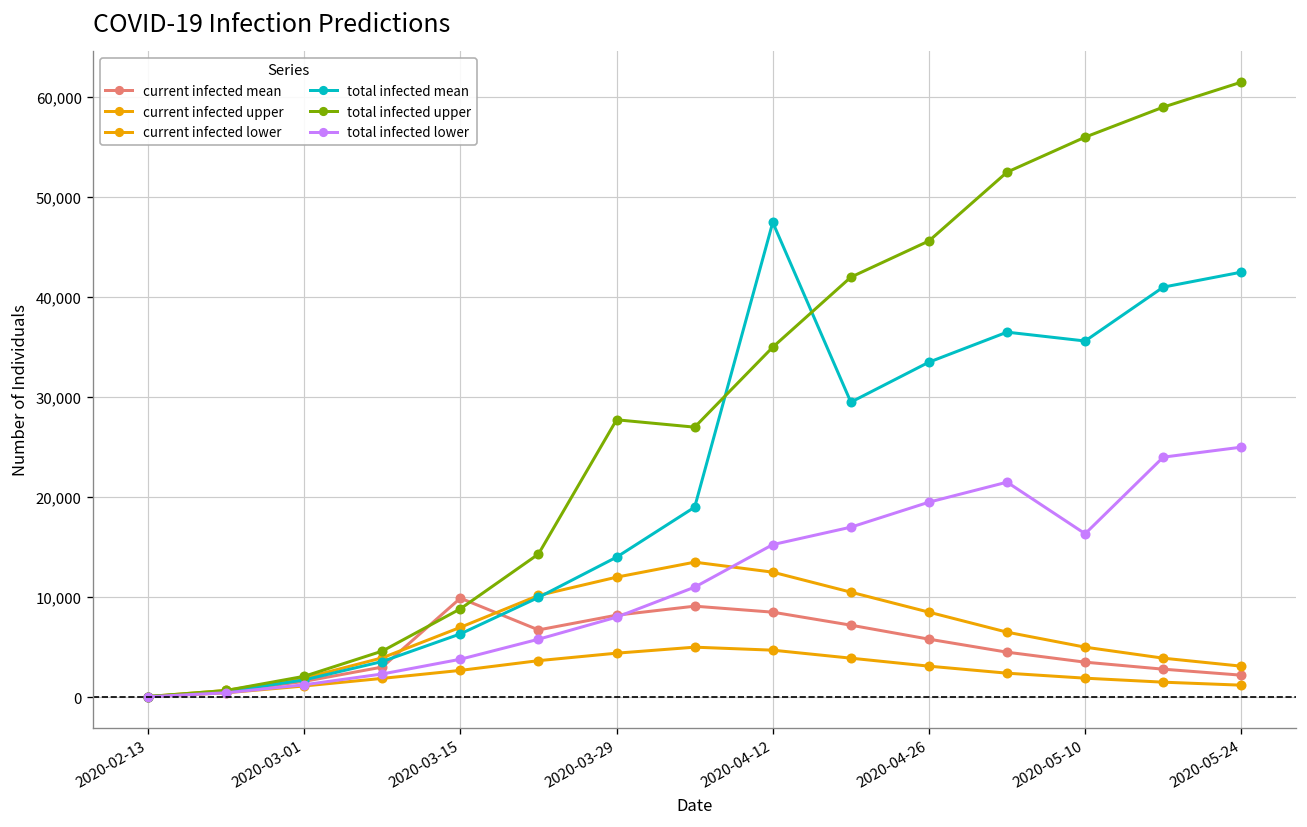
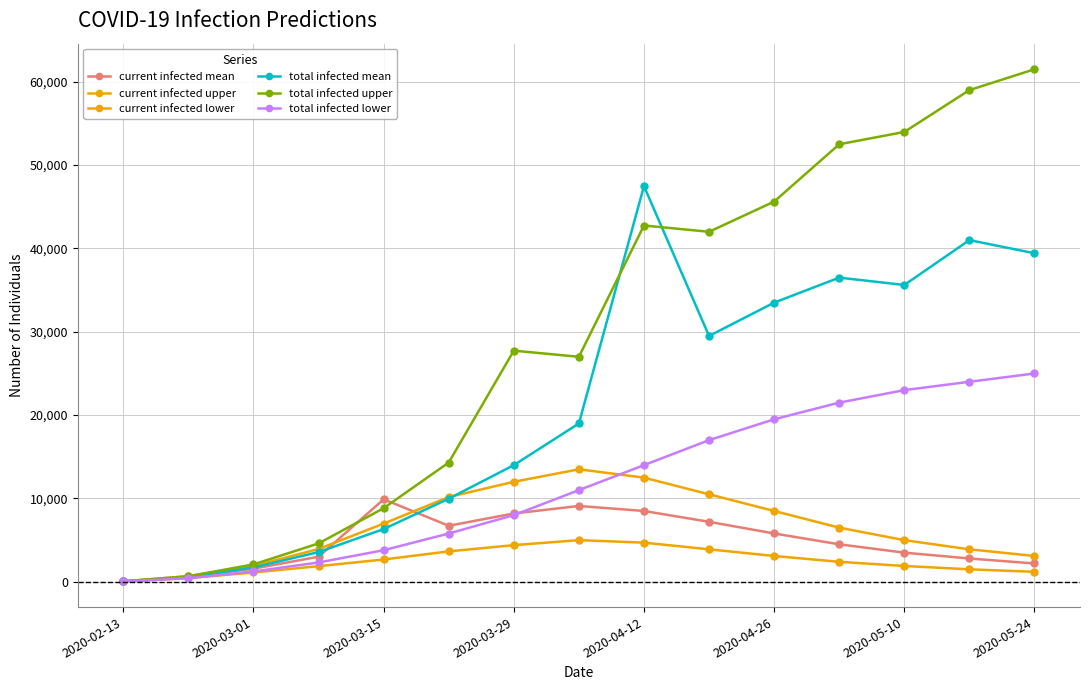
  {
    "current infected mean": {
      "2020-03-15": "10,000",
      "2020-04-12": "9,000",
      "2020-04-26": "6,000",
      "2020-05-10": "4,000",
      "2020-05-24": "2,000"
    },
    "total infected mean": {
      "2020-03-15": "6,000",
      "2020-03-29": "14,000",
      "2020-04-12": "47,000",
      "2020-04-26": "34,000",
      "2020-05-10": "36,000",
-     "2020-05-24": "43,000"
+     "2020-05-24": "39,000"
    },
    "total infected upper": {
      "2020-03-15": "9,000",
      "2020-03-29": "28,000",
-     "2020-04-12": "35,000",
+     "2020-04-12": "43,000",
      "2020-04-26": "46,000",
-     "2020-05-10": "56,000",
+     "2020-05-10": "54,000",
      "2020-05-24": "62,000"
    },
    "total infected lower": {
      "2020-03-15": "4,000",
-     "2020-04-12": "15,000",
+     "2020-04-12": "14,000",
      "2020-04-26": "20,000",
-     "2020-05-10": "16,000",
+     "2020-05-10": "23,000",
      "2020-05-24": "25,000"
    }
  }
